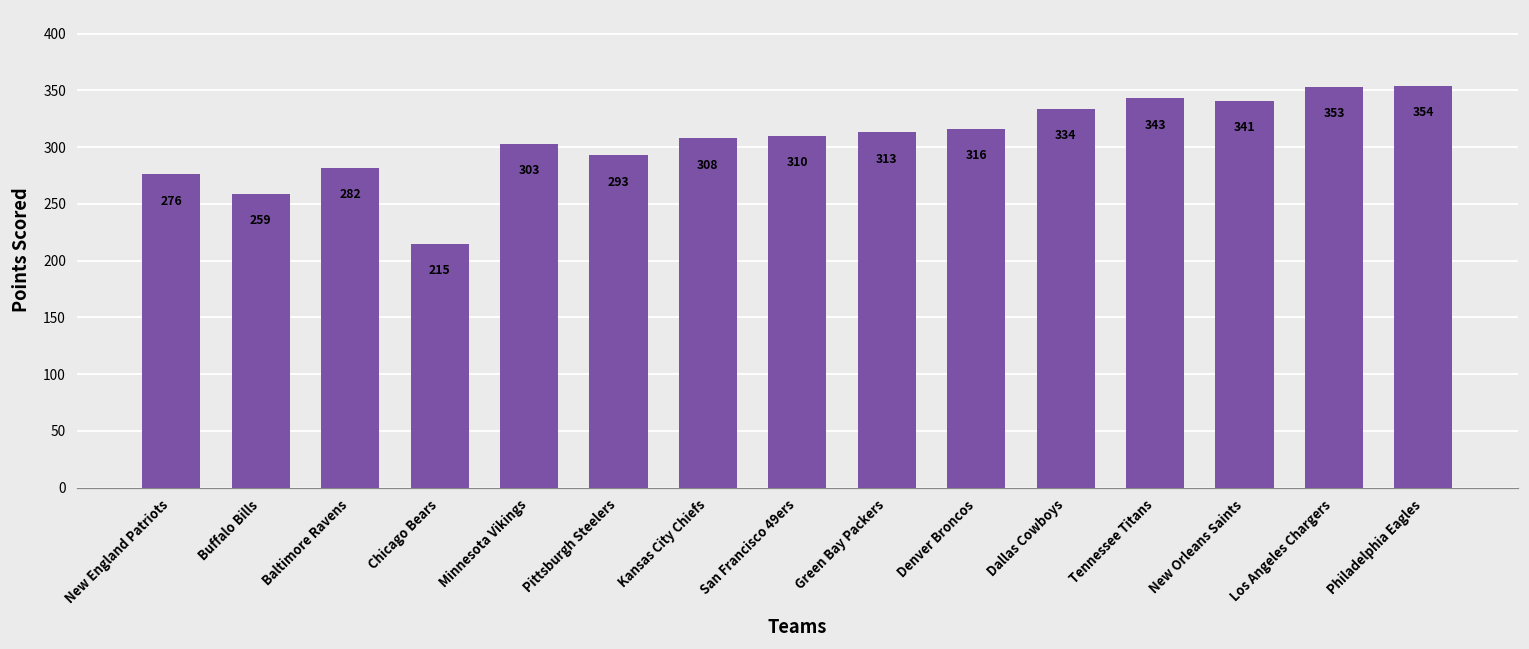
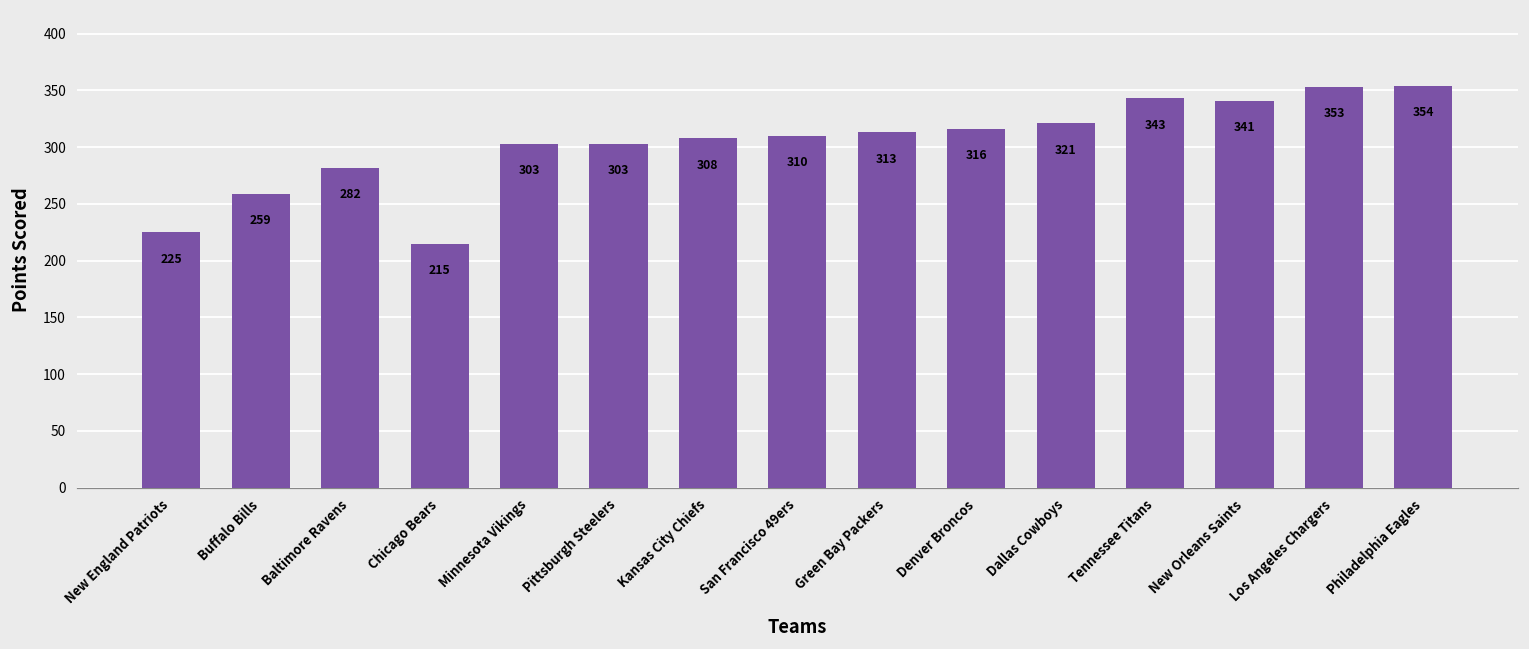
  {
-   "New England Patriots": 276,
+   "New England Patriots": 225,
    "Buffalo Bills": 259,
    "Baltimore Ravens": 282,
    "Chicago Bears": 215,
    "Minnesota Vikings": 303,
-   "Pittsburgh Steelers": 293,
+   "Pittsburgh Steelers": 303,
    "Kansas City Chiefs": 308,
    "San Francisco 49ers": 310,
    "Green Bay Packers": 313,
    "Denver Broncos": 316,
-   "Dallas Cowboys": 334,
+   "Dallas Cowboys": 321,
    "Tennessee Titans": 343,
    "New Orleans Saints": 341,
    "Los Angeles Chargers": 353,
    "Philadelphia Eagles": 354
  }
